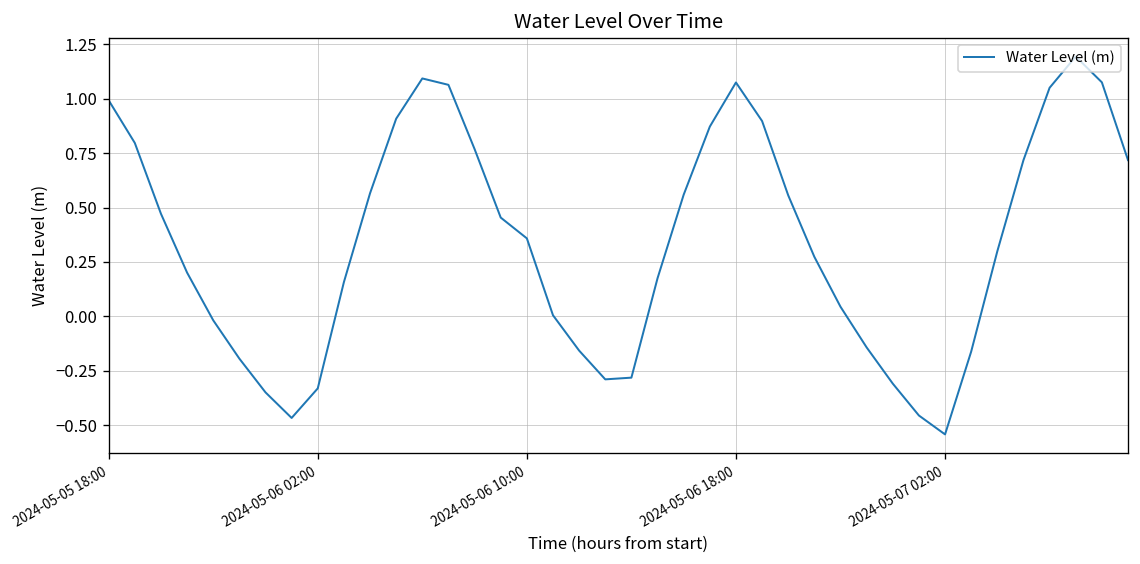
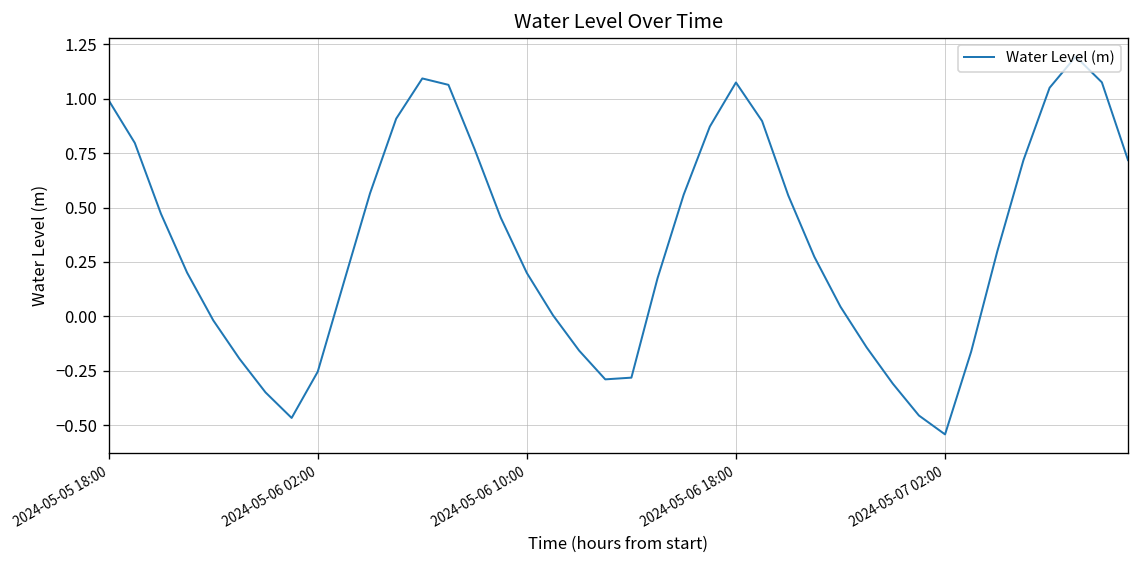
  {
    "2024-05-05 18:00": 0.99,
-   "2024-05-06 02:00": -0.33,
-   "2024-05-06 10:00": 0.36,
+   "2024-05-06 02:00": -0.25,
+   "2024-05-06 10:00": 0.20,
    "2024-05-06 18:00": 1.07,
    "2024-05-07 02:00": -0.54
  }
